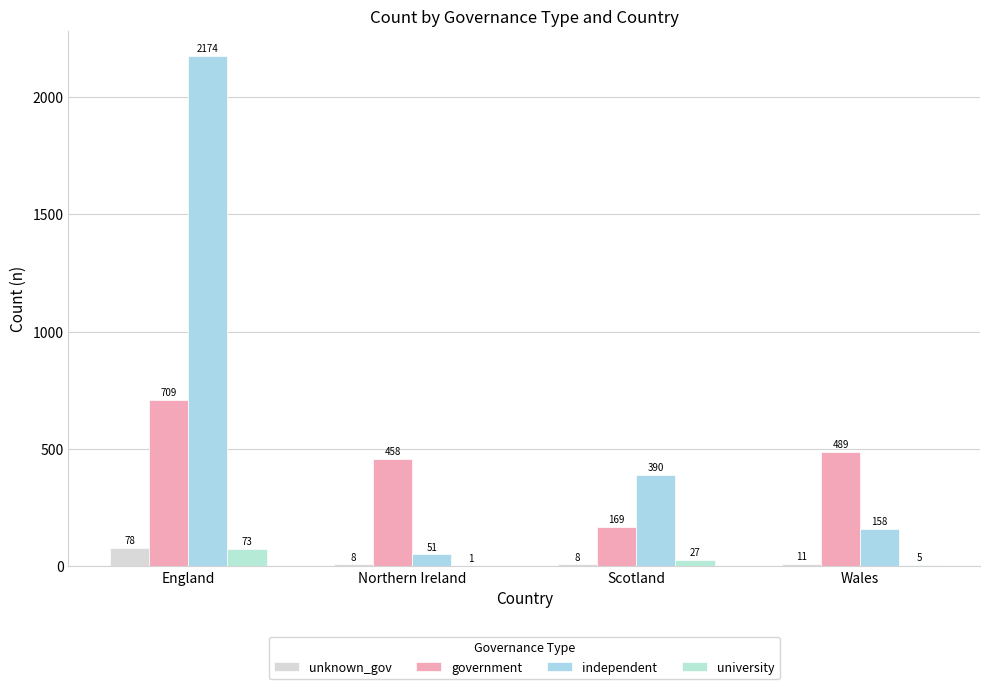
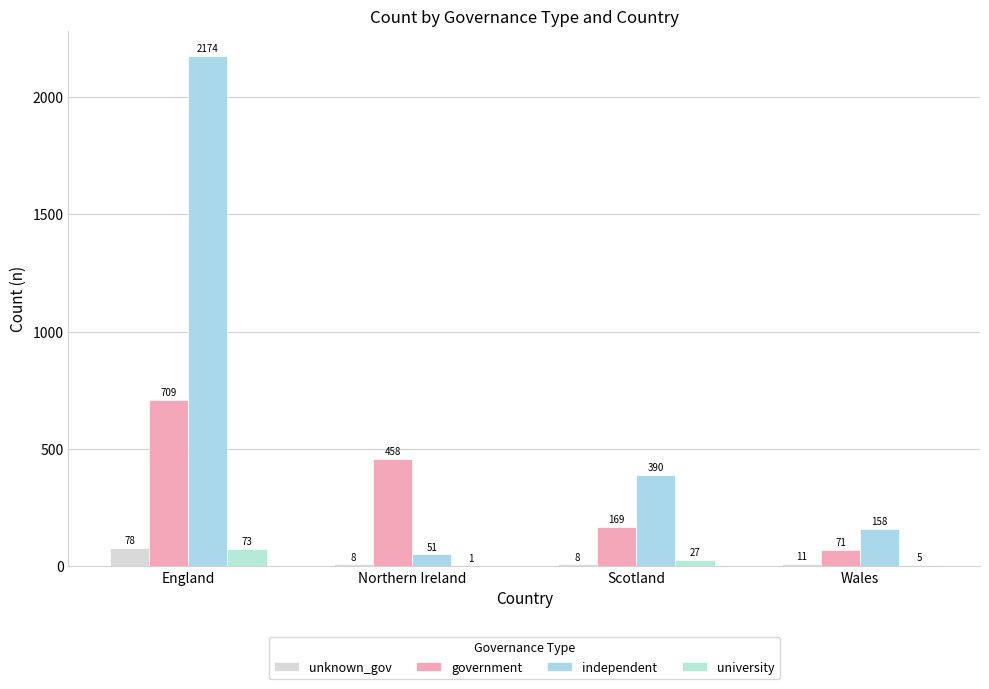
  {
    "government": {
      "England": 709,
      "Northern Ireland": 458,
      "Scotland": 169,
-     "Wales": 489
+     "Wales": 71
    }
  }
